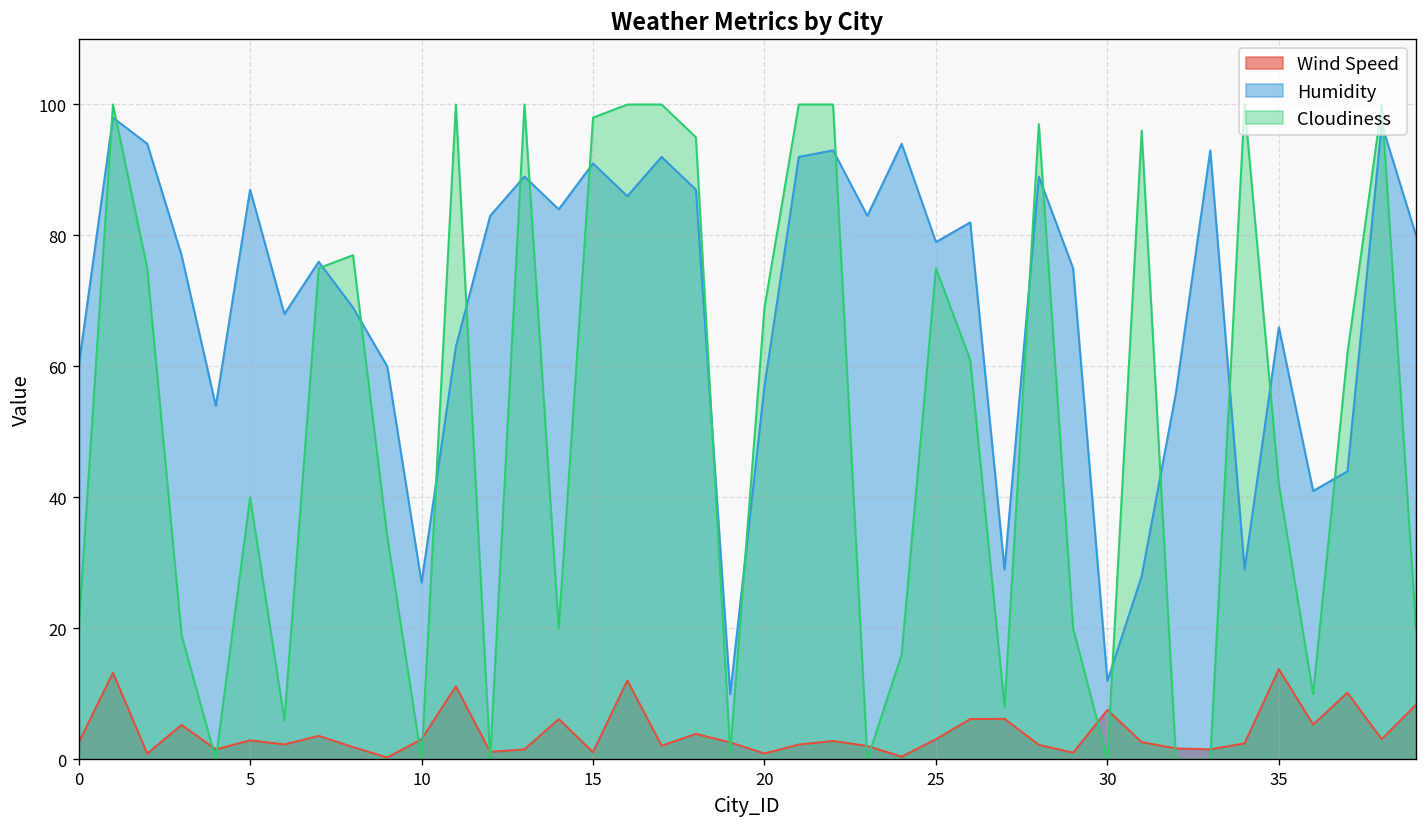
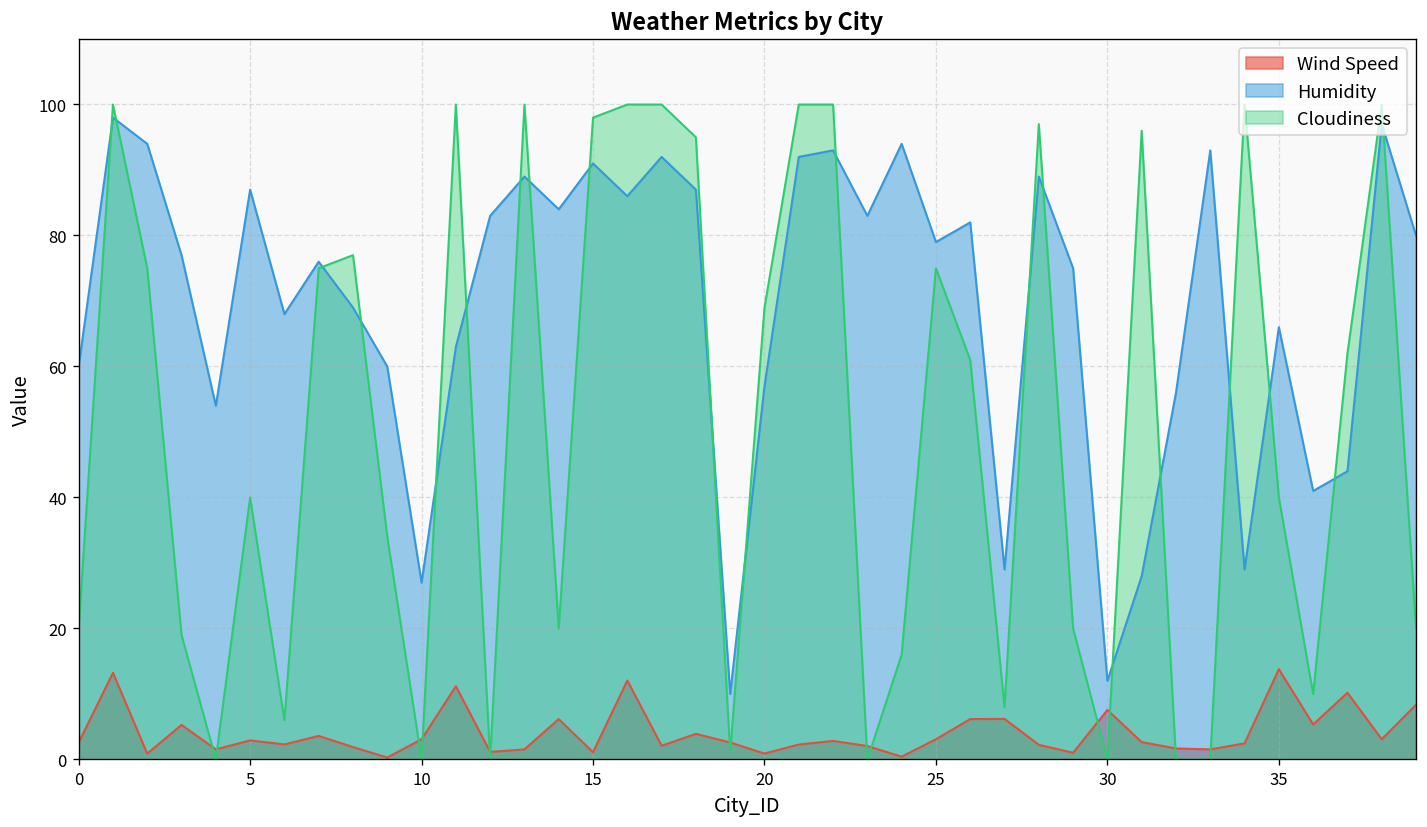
  {
    "Wind Speed": {
      "0": 3,
      "5": 3,
      "10": 3,
      "15": 1,
      "20": 1,
      "25": 3,
      "30": 8,
      "35": 14
    },
    "Humidity": {
      "0": 60,
      "5": 87,
      "10": 27,
      "15": 91,
      "20": 57,
      "25": 79,
      "30": 12,
      "35": 66
    },
    "Cloudiness": {
      "0": 20,
      "5": 40,
      "10": 0,
      "15": 98,
      "20": 69,
      "25": 75,
      "30": 0,
-     "35": 42
+     "35": 40
    }
  }
